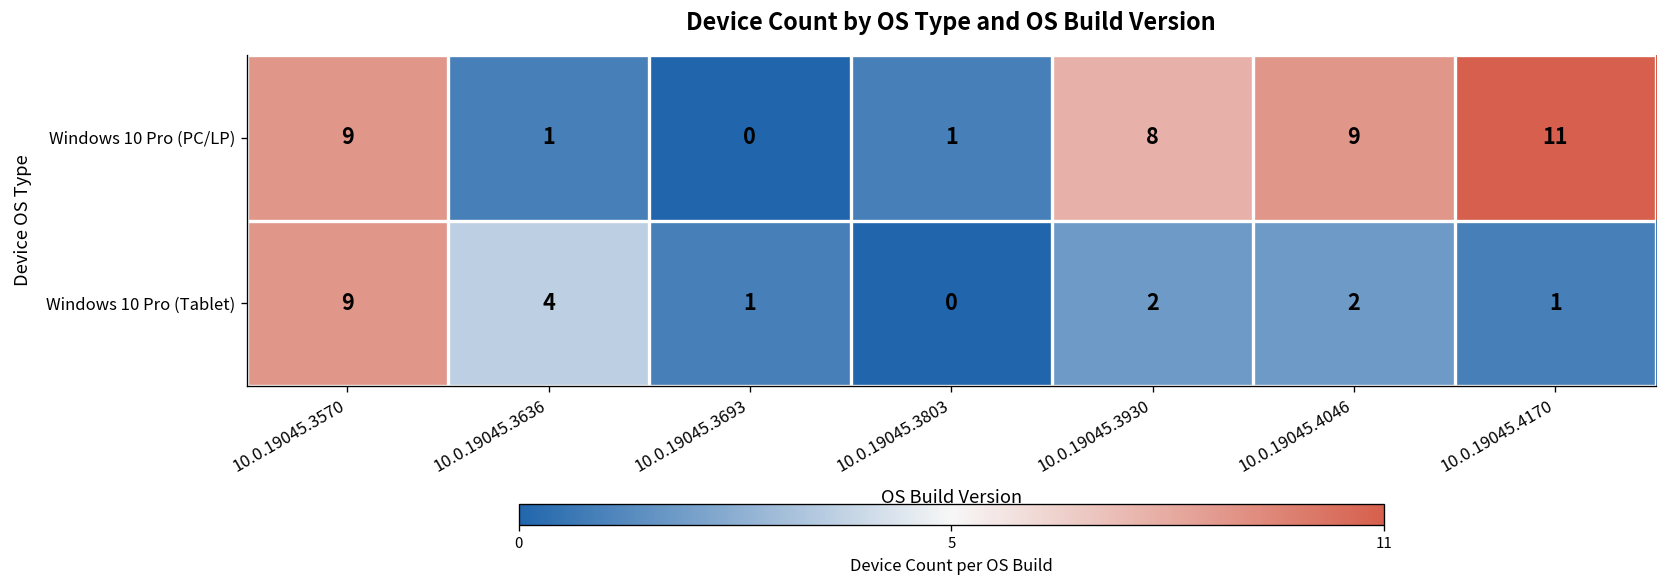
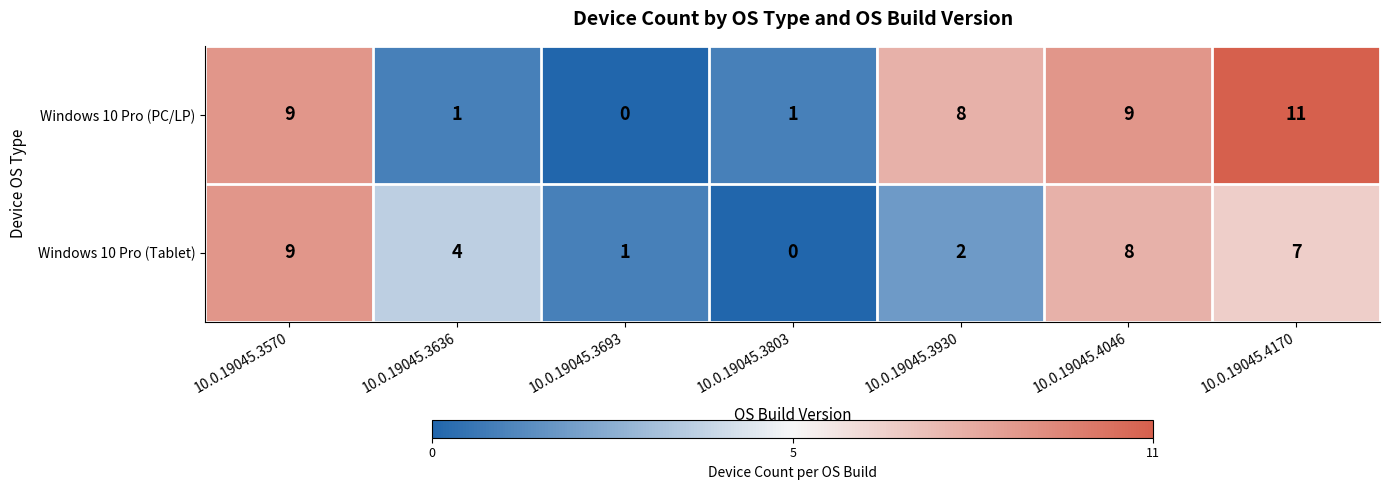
  {
    "Windows 10 Pro (PC/LP)": {
      "10.0.19045.3570": 9,
      "10.0.19045.3636": 1,
      "10.0.19045.3693": 0,
      "10.0.19045.3803": 1,
      "10.0.19045.3930": 8,
      "10.0.19045.4046": 9,
      "10.0.19045.4170": 11
    },
    "Windows 10 Pro (Tablet)": {
      "10.0.19045.3570": 9,
      "10.0.19045.3636": 4,
      "10.0.19045.3693": 1,
      "10.0.19045.3803": 0,
      "10.0.19045.3930": 2,
-     "10.0.19045.4046": 2,
-     "10.0.19045.4170": 1
+     "10.0.19045.4046": 8,
+     "10.0.19045.4170": 7
    }
  }
